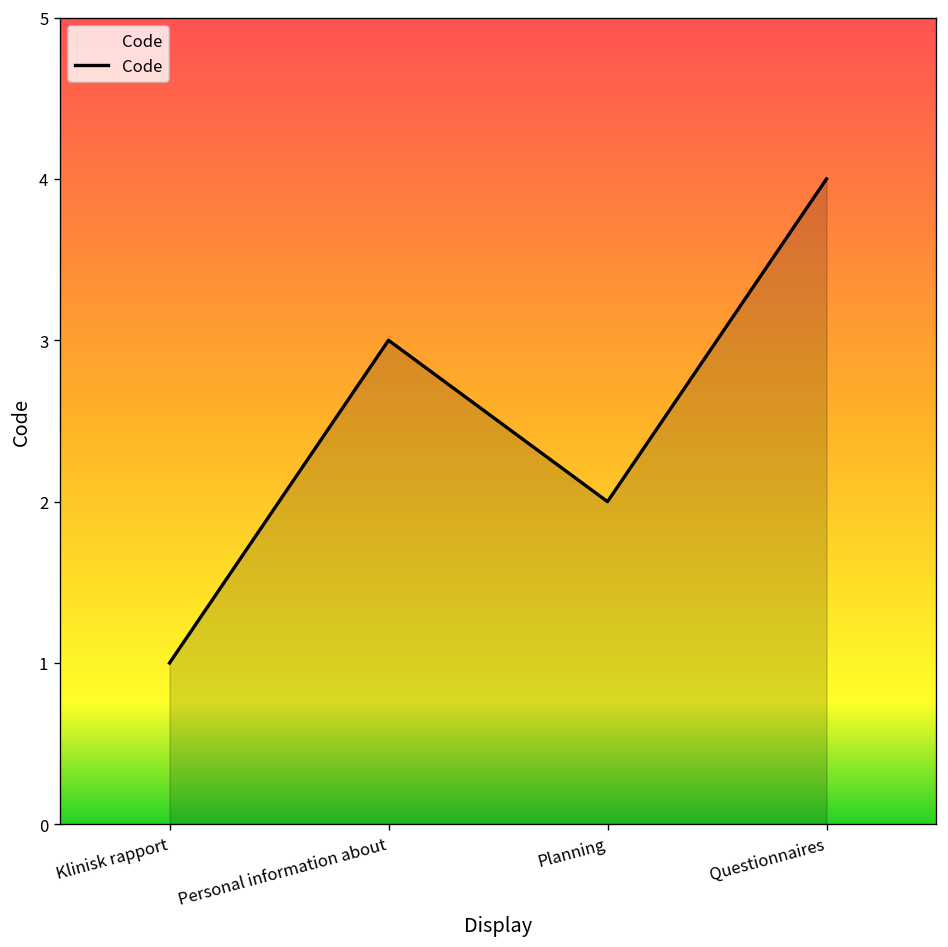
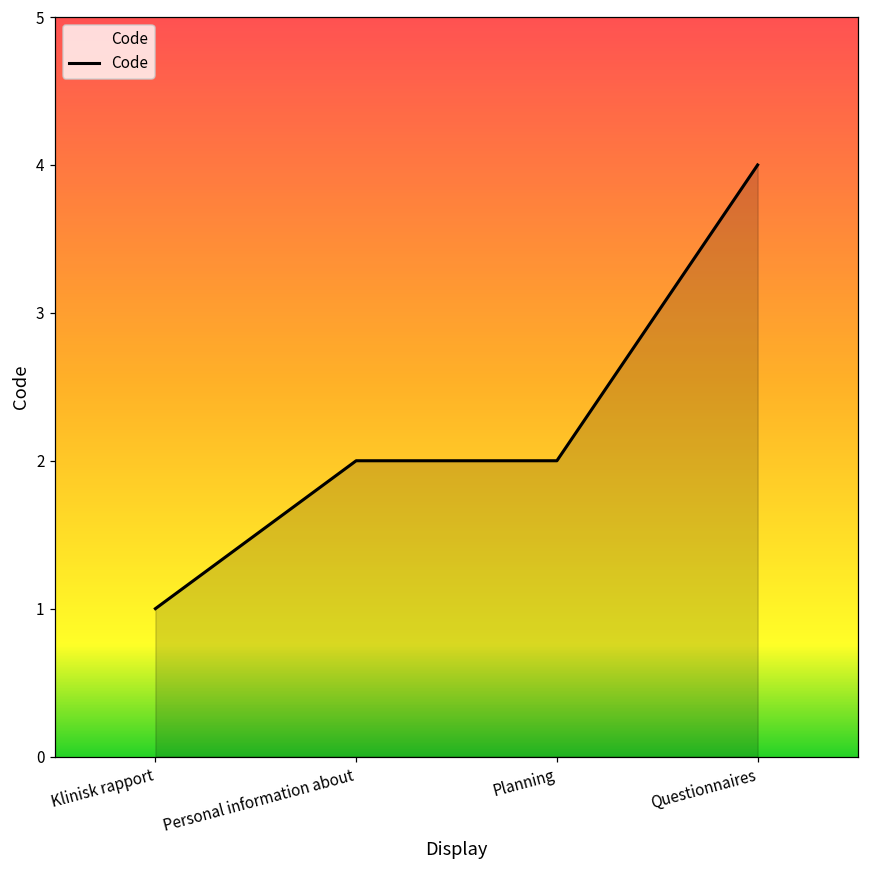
  {
    "Klinisk rapport": 1,
-   "Personal information about": 3,
+   "Personal information about": 2,
    "Planning": 2,
    "Questionnaires": 4
  }
